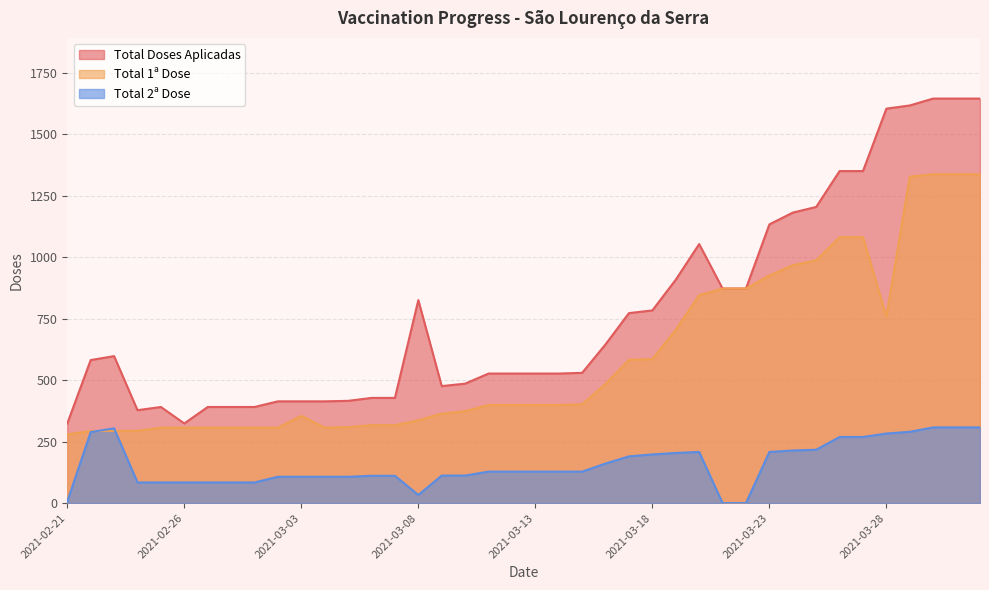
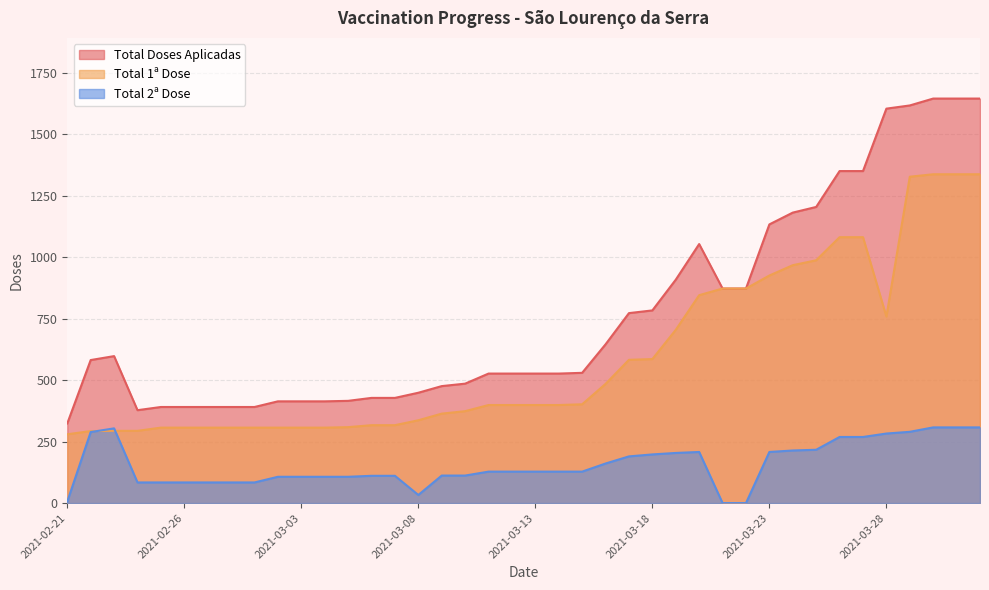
  {
    "Total Doses Aplicadas": {
      "2021-02-21": 320,
-     "2021-02-26": 320,
+     "2021-02-26": 390,
      "2021-03-03": 410,
-     "2021-03-08": 830,
+     "2021-03-08": 450,
      "2021-03-13": 530,
      "2021-03-18": 780,
      "2021-03-23": 1130,
      "2021-03-28": 1610
    },
    "Total 1ª Dose": {
      "2021-02-21": 280,
      "2021-02-26": 310,
-     "2021-03-03": 360,
+     "2021-03-03": 310,
      "2021-03-08": 340,
      "2021-03-13": 400,
      "2021-03-18": 590,
      "2021-03-23": 930,
      "2021-03-28": 760
    },
    "Total 2ª Dose": {
      "2021-02-21": 10,
      "2021-02-26": 80,
      "2021-03-03": 110,
      "2021-03-08": 30,
      "2021-03-13": 130,
      "2021-03-18": 200,
      "2021-03-23": 210,
      "2021-03-28": 280
    }
  }
